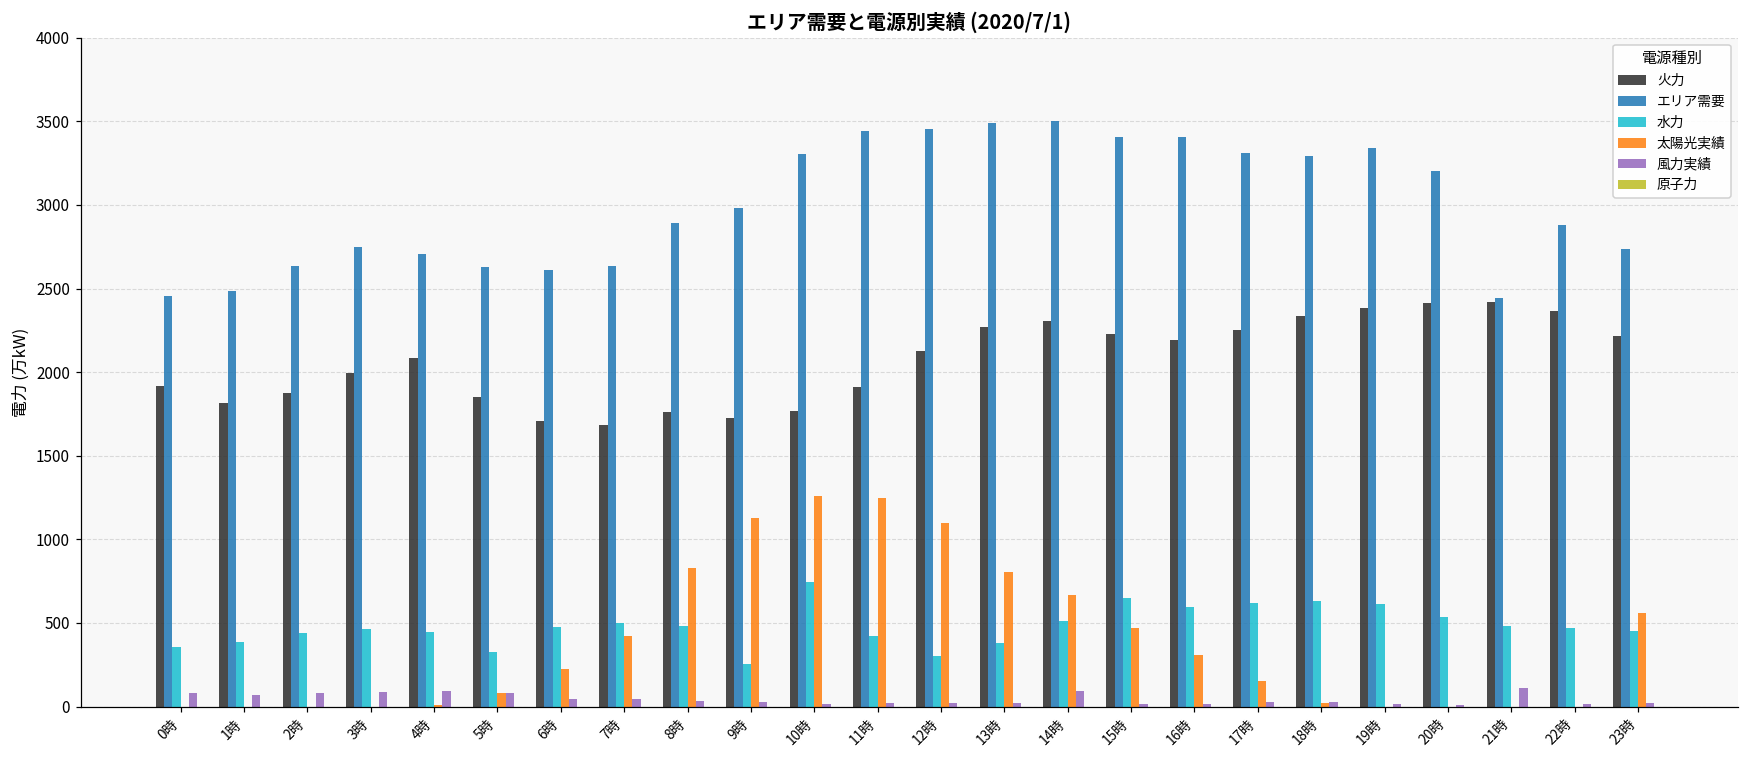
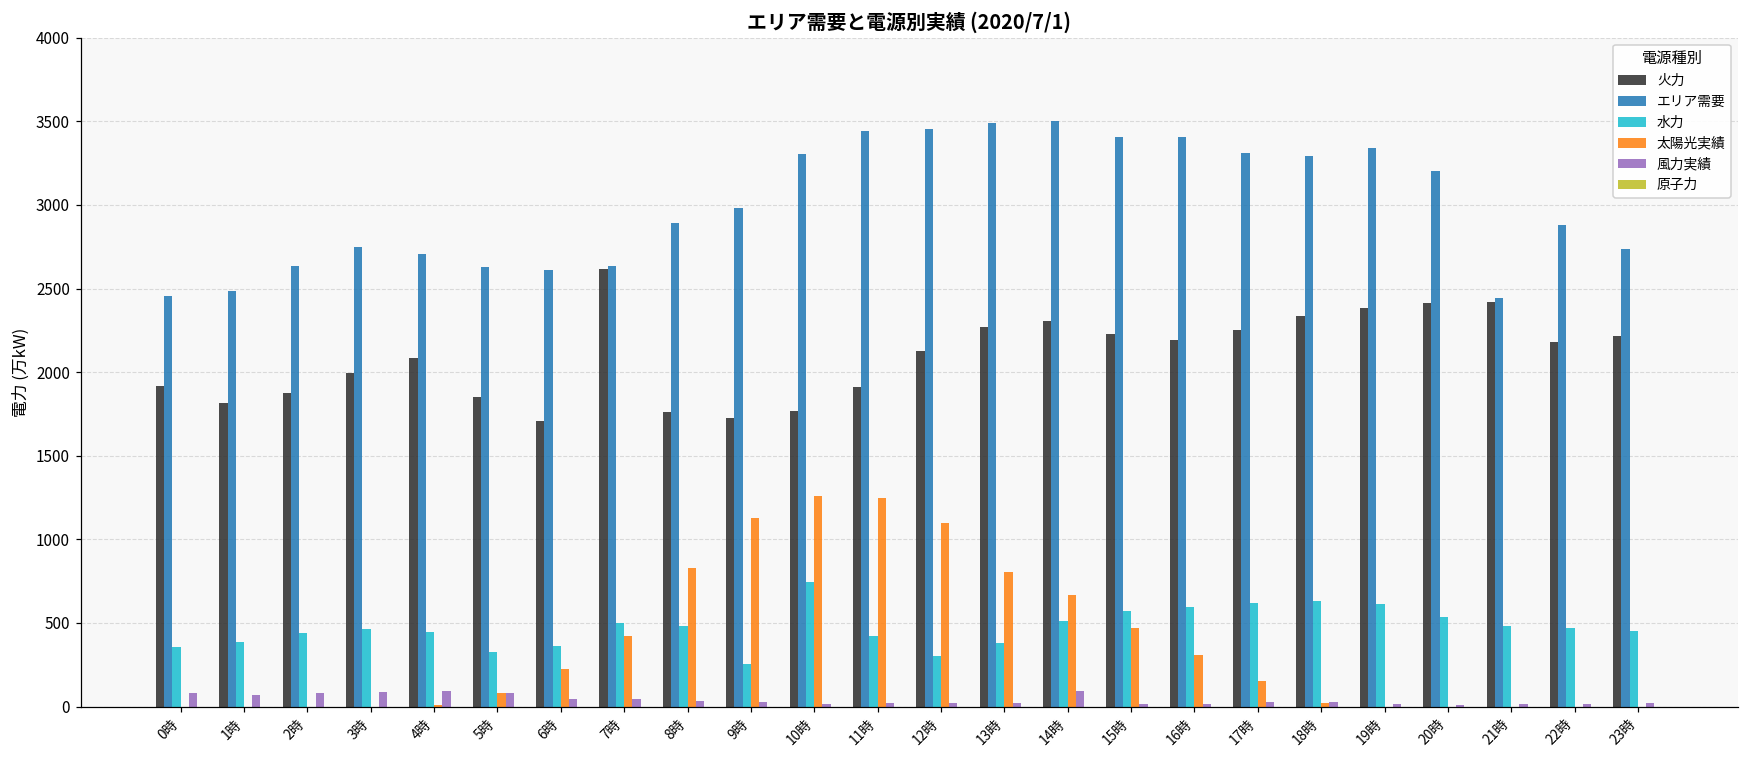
  {
    "火力": {
      "0時": 1920,
      "1時": 1820,
      "2時": 1870,
      "3時": 2000,
      "4時": 2080,
      "5時": 1850,
      "6時": 1710,
-     "7時": 1690,
+     "7時": 2620,
      "8時": 1760,
      "9時": 1720,
      "10時": 1770,
      "11時": 1910,
      "12時": 2130,
      "13時": 2270,
      "14時": 2310,
      "15時": 2230,
      "16時": 2190,
      "17時": 2250,
      "18時": 2340,
      "19時": 2380,
      "20時": 2420,
      "21時": 2420,
-     "22時": 2370,
+     "22時": 2180,
      "23時": 2220
    },
    "エリア需要": {
      "0時": 2460,
      "1時": 2480,
      "2時": 2640,
      "3時": 2750,
      "4時": 2710,
      "5時": 2630,
      "6時": 2610,
      "7時": 2640,
      "8時": 2890,
      "9時": 2980,
      "10時": 3310,
      "11時": 3450,
      "12時": 3450,
      "13時": 3490,
      "14時": 3500,
      "15時": 3410,
      "16時": 3400,
      "17時": 3310,
      "18時": 3290,
      "19時": 3340,
      "20時": 3210,
      "21時": 2450,
      "22時": 2880,
      "23時": 2740
    },
    "水力": {
      "0時": 350,
      "1時": 390,
      "2時": 440,
      "3時": 460,
      "4時": 450,
      "5時": 330,
-     "6時": 470,
+     "6時": 360,
      "7時": 500,
      "8時": 480,
      "9時": 250,
      "10時": 740,
      "11時": 420,
      "12時": 300,
      "13時": 380,
      "14時": 510,
-     "15時": 650,
+     "15時": 570,
      "16時": 600,
      "17時": 620,
      "18時": 630,
      "19時": 620,
      "20時": 540,
      "21時": 480,
      "22時": 470,
      "23時": 450
    },
    "太陽光実績": {
      "0時": 0,
      "1時": 0,
      "2時": 0,
      "3時": 0,
      "5時": 80,
      "6時": 230,
      "7時": 420,
      "8時": 830,
      "9時": 1130,
      "10時": 1260,
      "11時": 1250,
      "12時": 1100,
      "13時": 800,
      "14時": 670,
      "15時": 470,
      "16時": 310,
      "17時": 150,
      "18時": 20,
      "19時": 0,
      "20時": 0,
      "21時": 0,
      "22時": 0,
-     "23時": 560
+     "23時": 0
    },
    "風力実績": {
      "0時": 80,
      "1時": 70,
      "2時": 80,
      "3時": 90,
      "4時": 100,
      "5時": 80,
      "6時": 50,
      "7時": 40,
      "8時": 30,
      "9時": 30,
      "10時": 20,
      "11時": 20,
      "12時": 20,
      "13時": 20,
      "14時": 90,
      "16時": 20,
      "17時": 30,
      "18時": 30,
-     "21時": 110,
+     "21時": 20,
      "22時": 20,
      "23時": 20
    },
    "原子力": {
      "0時": 0,
      "1時": 0,
      "2時": 0,
      "3時": 0,
      "4時": 0,
      "5時": 0,
      "6時": 0,
      "7時": 0,
      "8時": 0,
      "9時": 0,
      "10時": 0,
      "11時": 0,
      "12時": 0,
      "13時": 0,
      "14時": 0,
      "15時": 0,
      "16時": 0,
      "17時": 0,
      "18時": 0,
      "19時": 0,
      "20時": 0,
      "21時": 0,
      "22時": 0,
      "23時": 0
    }
  }
